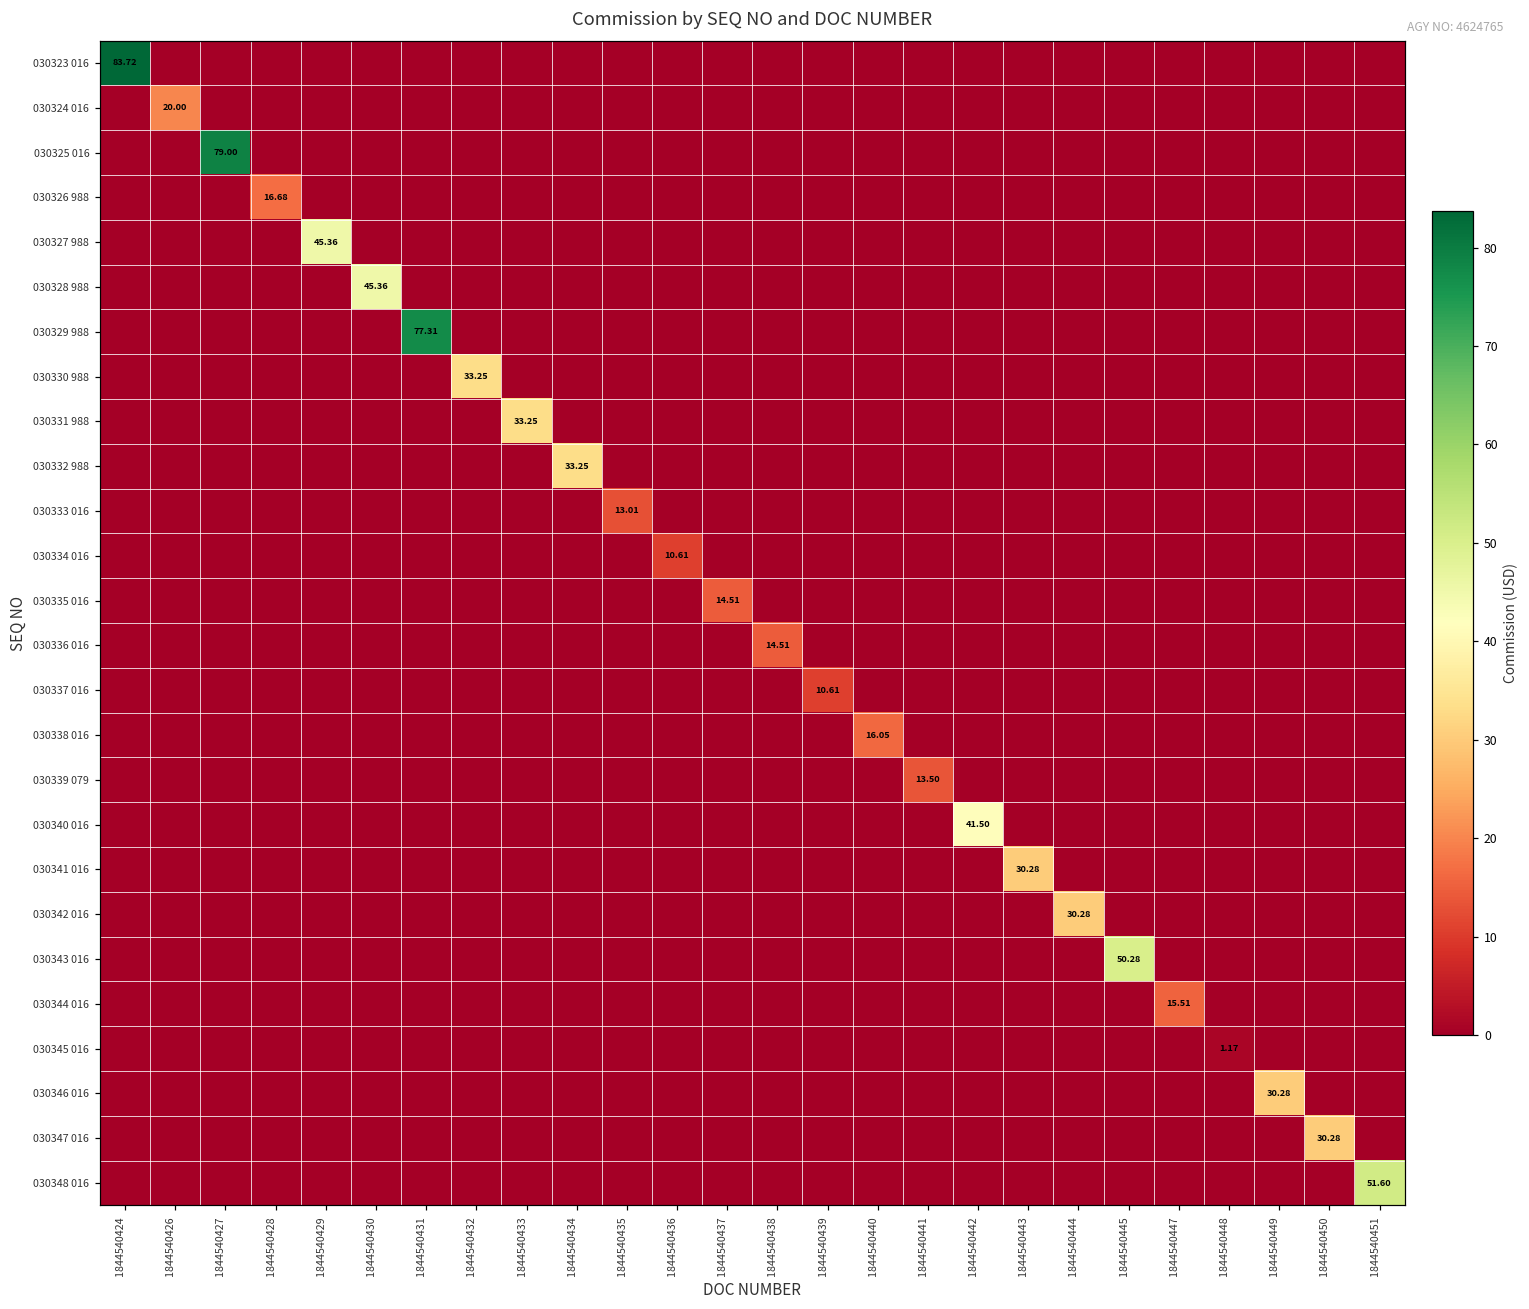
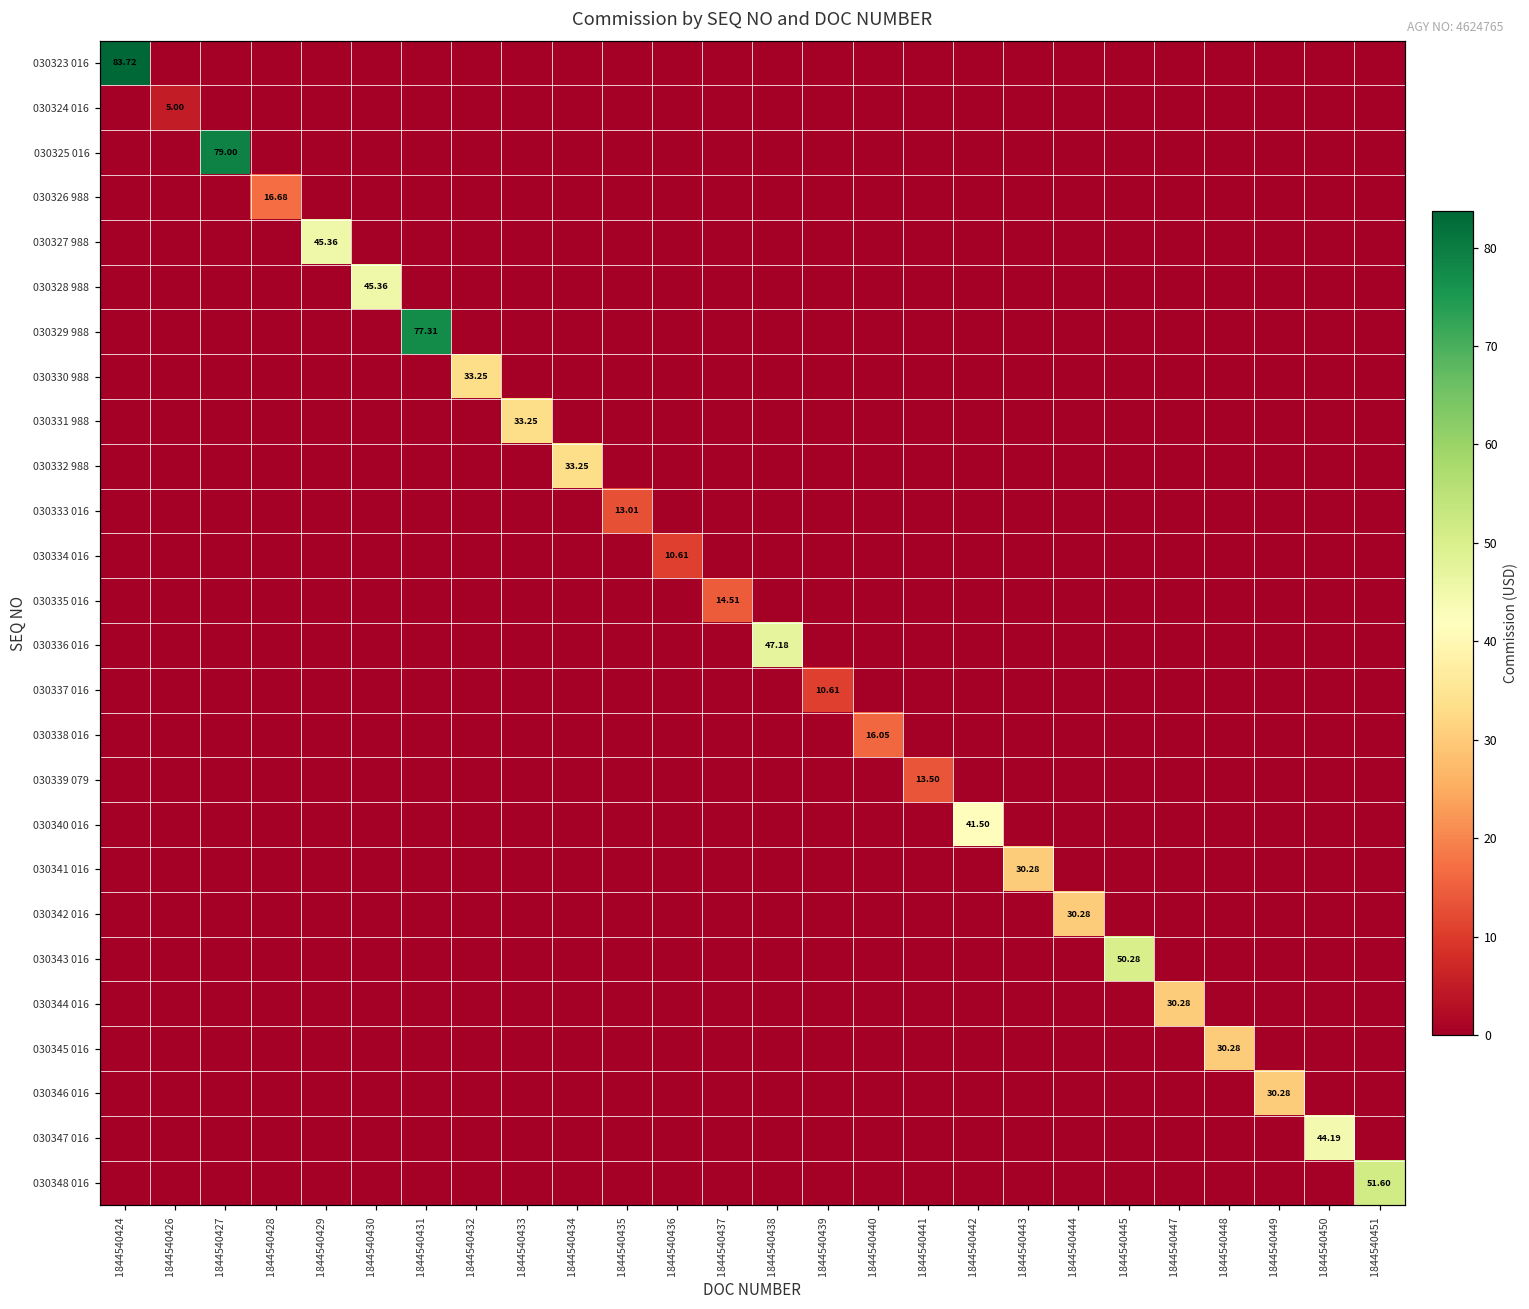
  {
    "030323 016": {
      "1844540424": 83.72
    },
    "030324 016": {
-     "1844540426": 20.00
+     "1844540426": 5.00
    },
    "030325 016": {
      "1844540427": 79.00
    },
    "030326 988": {
      "1844540428": 16.68
    },
    "030327 988": {
      "1844540429": 45.36
    },
    "030328 988": {
      "1844540430": 45.36
    },
    "030329 988": {
      "1844540431": 77.31
    },
    "030330 988": {
      "1844540432": 33.25
    },
    "030331 988": {
      "1844540433": 33.25
    },
    "030332 988": {
      "1844540434": 33.25
    },
    "030333 016": {
      "1844540435": 13.01
    },
    "030334 016": {
      "1844540436": 10.61
    },
    "030335 016": {
      "1844540437": 14.51
    },
    "030336 016": {
-     "1844540438": 14.51
+     "1844540438": 47.18
    },
    "030337 016": {
      "1844540439": 10.61
    },
    "030338 016": {
      "1844540440": 16.05
    },
    "030339 079": {
      "1844540441": 13.50
    },
    "030340 016": {
      "1844540442": 41.50
    },
    "030341 016": {
      "1844540443": 30.28
    },
    "030342 016": {
      "1844540444": 30.28
    },
    "030343 016": {
      "1844540445": 50.28
    },
    "030344 016": {
-     "1844540447": 15.51
+     "1844540447": 30.28
    },
    "030345 016": {
-     "1844540448": 1.17
+     "1844540448": 30.28
    },
    "030346 016": {
      "1844540449": 30.28
    },
    "030347 016": {
-     "1844540450": 30.28
+     "1844540450": 44.19
    },
    "030348 016": {
      "1844540451": 51.60
    }
  }
